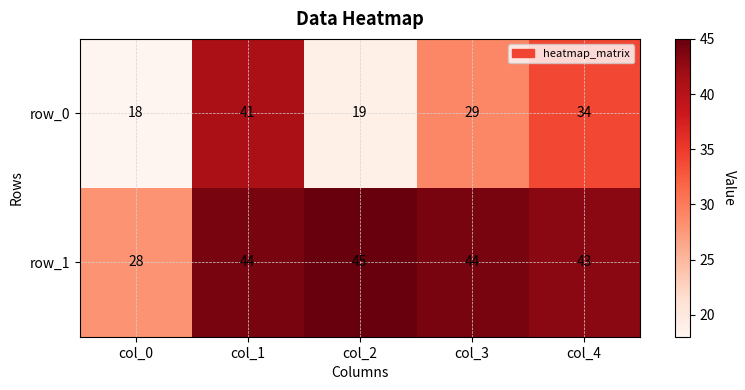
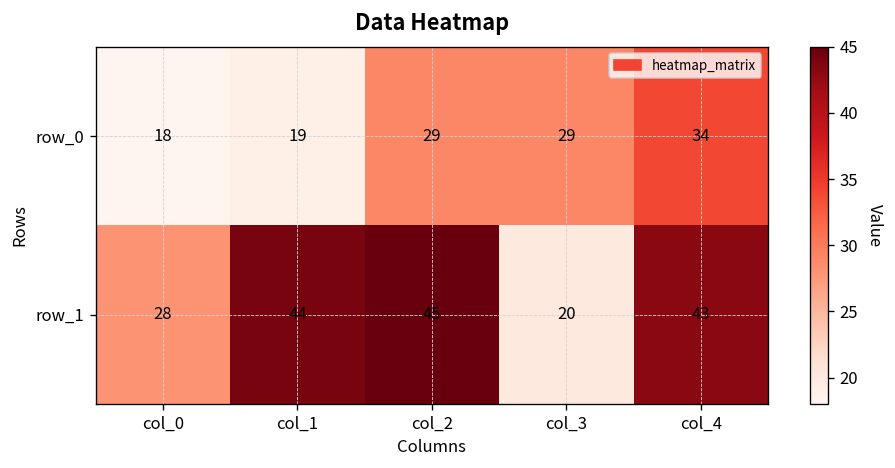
  {
    "row_0": {
      "col_0": 18,
-     "col_1": 41,
-     "col_2": 19,
+     "col_1": 19,
+     "col_2": 29,
      "col_3": 29,
      "col_4": 34
    },
    "row_1": {
      "col_0": 28,
      "col_1": 44,
      "col_2": 45,
-     "col_3": 44,
+     "col_3": 20,
      "col_4": 43
    }
  }
